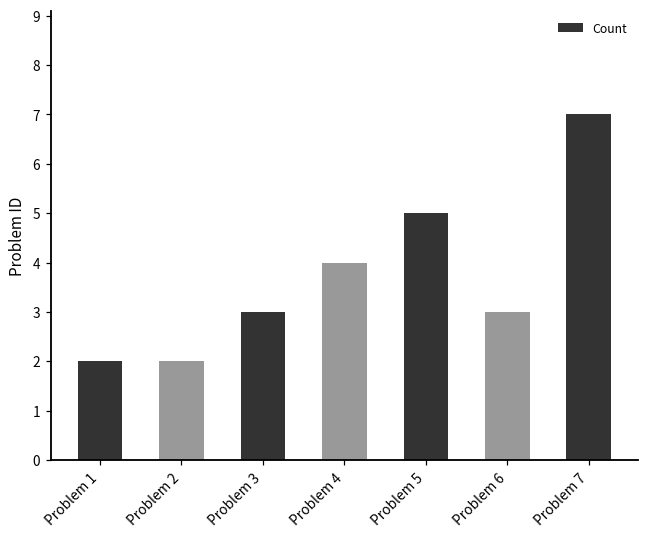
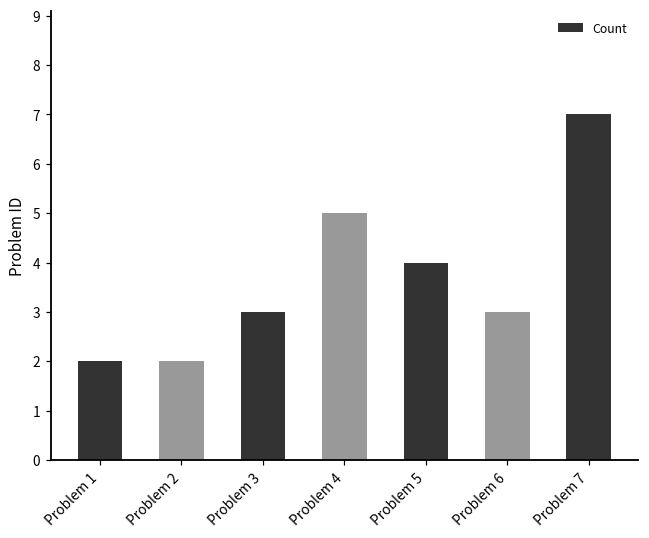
  {
    "Problem 1": 2,
    "Problem 2": 2,
    "Problem 3": 3,
-   "Problem 4": 4,
-   "Problem 5": 5,
+   "Problem 4": 5,
+   "Problem 5": 4,
    "Problem 6": 3,
    "Problem 7": 7
  }
